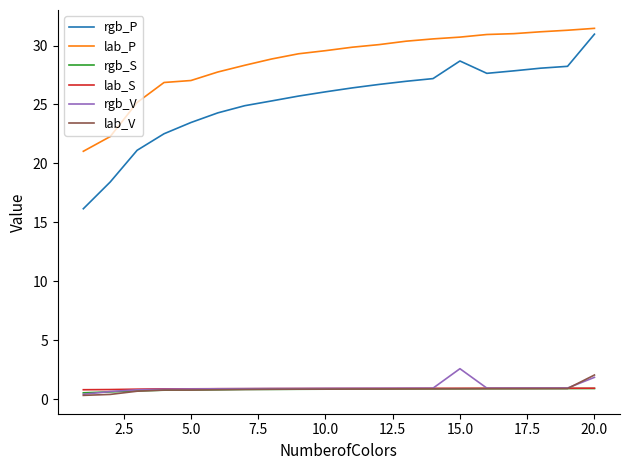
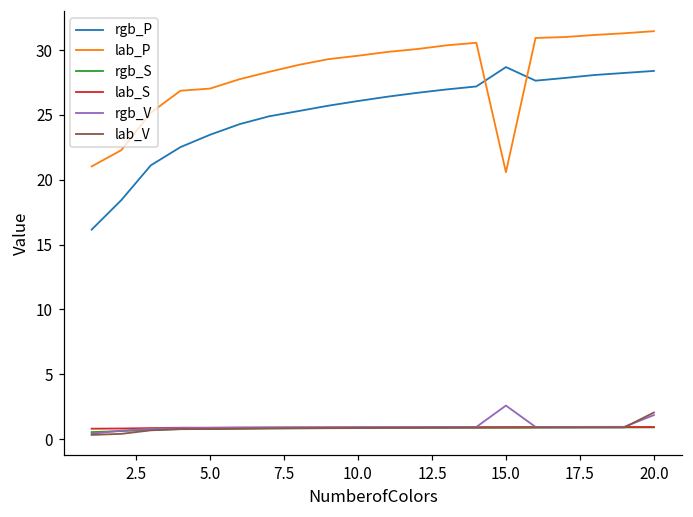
  {
    "rgb_P": {
      "5.0": 23.5,
      "10.0": 26.1,
      "15.0": 28.7,
-     "20.0": 31.0
+     "20.0": 28.4
    },
    "lab_P": {
      "5.0": 27.0,
      "10.0": 29.6,
-     "15.0": 30.7,
+     "15.0": 20.6,
      "20.0": 31.5
    },
    "rgb_V": {
      "15.0": 2.6
    }
  }
